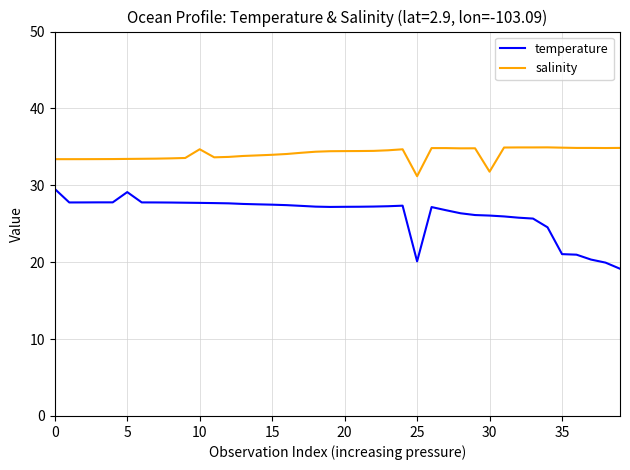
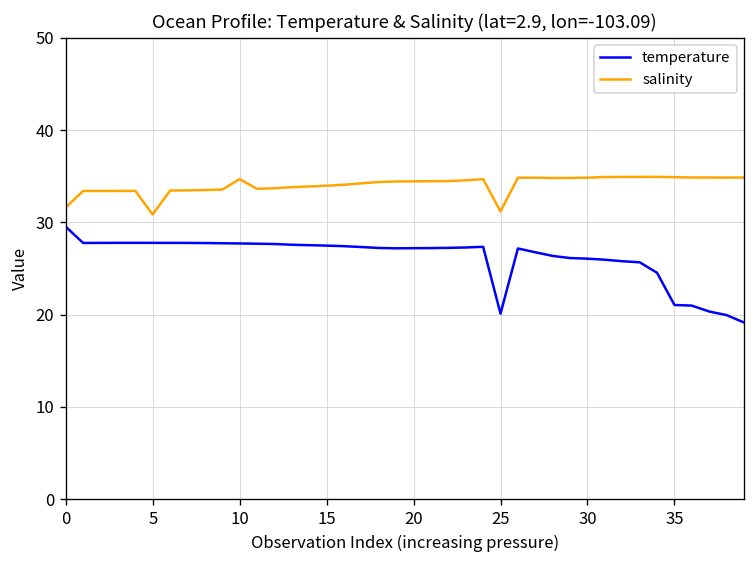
  {
    "temperature": {
      "0": 30,
-     "5": 29,
+     "5": 28,
      "10": 28,
      "15": 27,
      "20": 27,
      "25": 20,
      "30": 26,
      "35": 21
    },
    "salinity": {
-     "0": 33,
-     "5": 33,
+     "0": 32,
+     "5": 31,
      "10": 35,
      "15": 34,
      "20": 34,
      "25": 31,
-     "30": 32,
+     "30": 35,
      "35": 35
    }
  }
